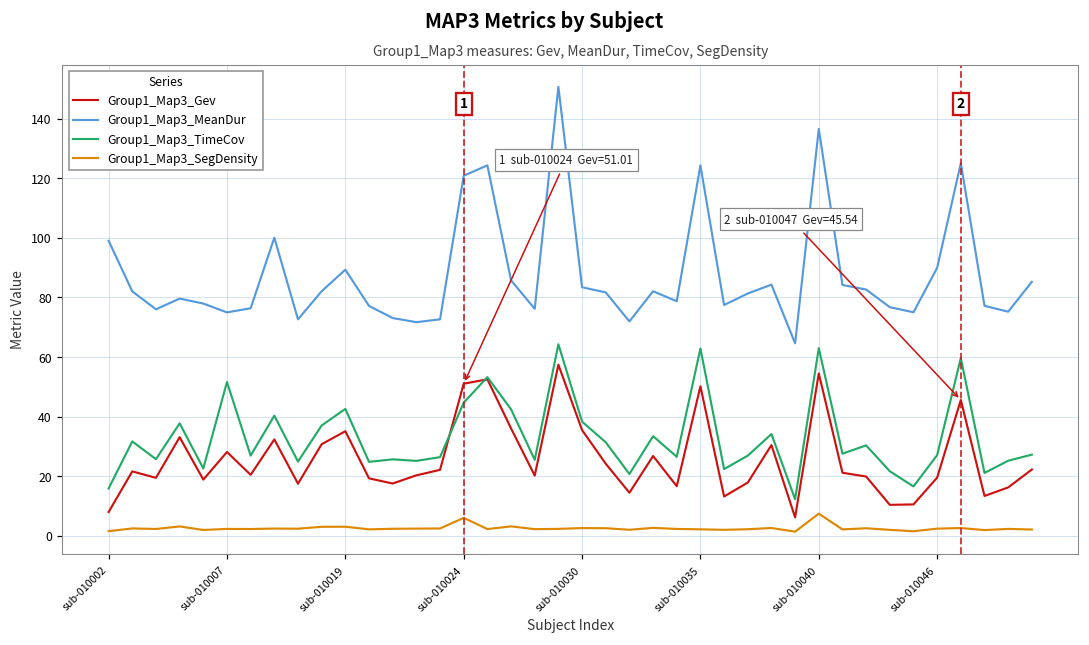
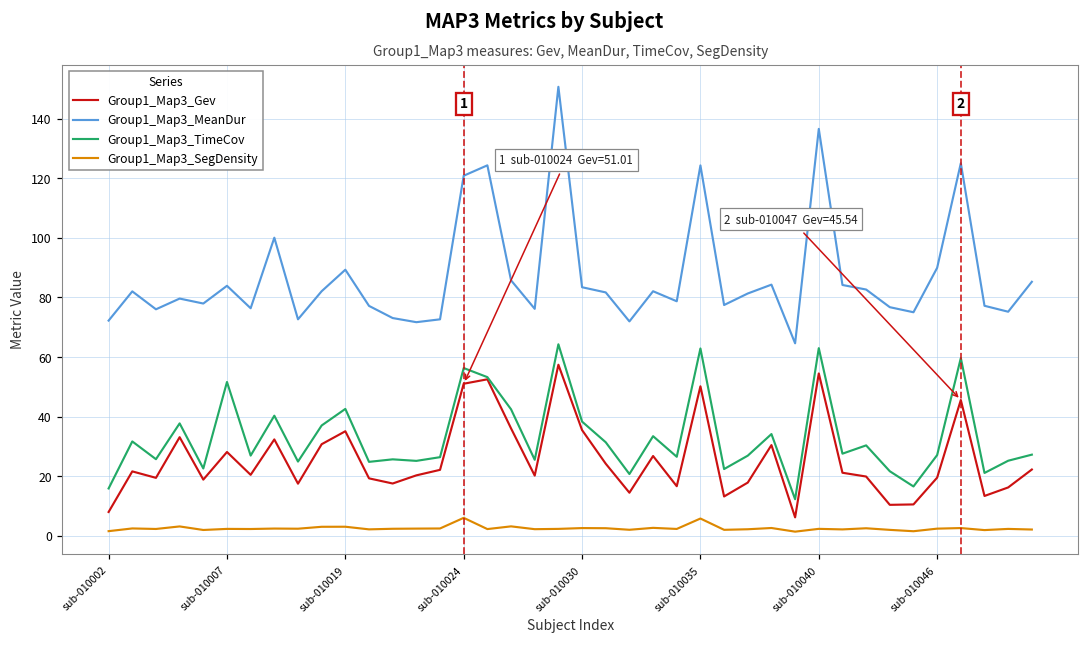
  {
    "Group1_Map3_Gev": {
      "sub-010002": 8,
      "sub-010007": 28,
      "sub-010019": 35,
      "sub-010024": 51,
      "sub-010030": 35,
      "sub-010035": 50,
      "sub-010046": 19
    },
    "Group1_Map3_MeanDur": {
-     "sub-010002": 99,
-     "sub-010007": 75,
+     "sub-010002": 72,
+     "sub-010007": 84,
      "sub-010019": 89,
      "sub-010024": 121,
      "sub-010035": 124,
      "sub-010040": 137
    },
    "Group1_Map3_TimeCov": {
      "sub-010002": 16,
      "sub-010007": 52,
      "sub-010019": 43,
-     "sub-010024": 45,
+     "sub-010024": 56,
      "sub-010030": 38,
      "sub-010035": 63,
      "sub-010046": 27
    },
    "Group1_Map3_SegDensity": {
      "sub-010002": 2,
      "sub-010007": 2,
      "sub-010019": 3,
      "sub-010024": 6,
      "sub-010030": 3,
-     "sub-010035": 2,
-     "sub-010040": 7,
+     "sub-010035": 6,
+     "sub-010040": 2,
      "sub-010046": 2
    }
  }
